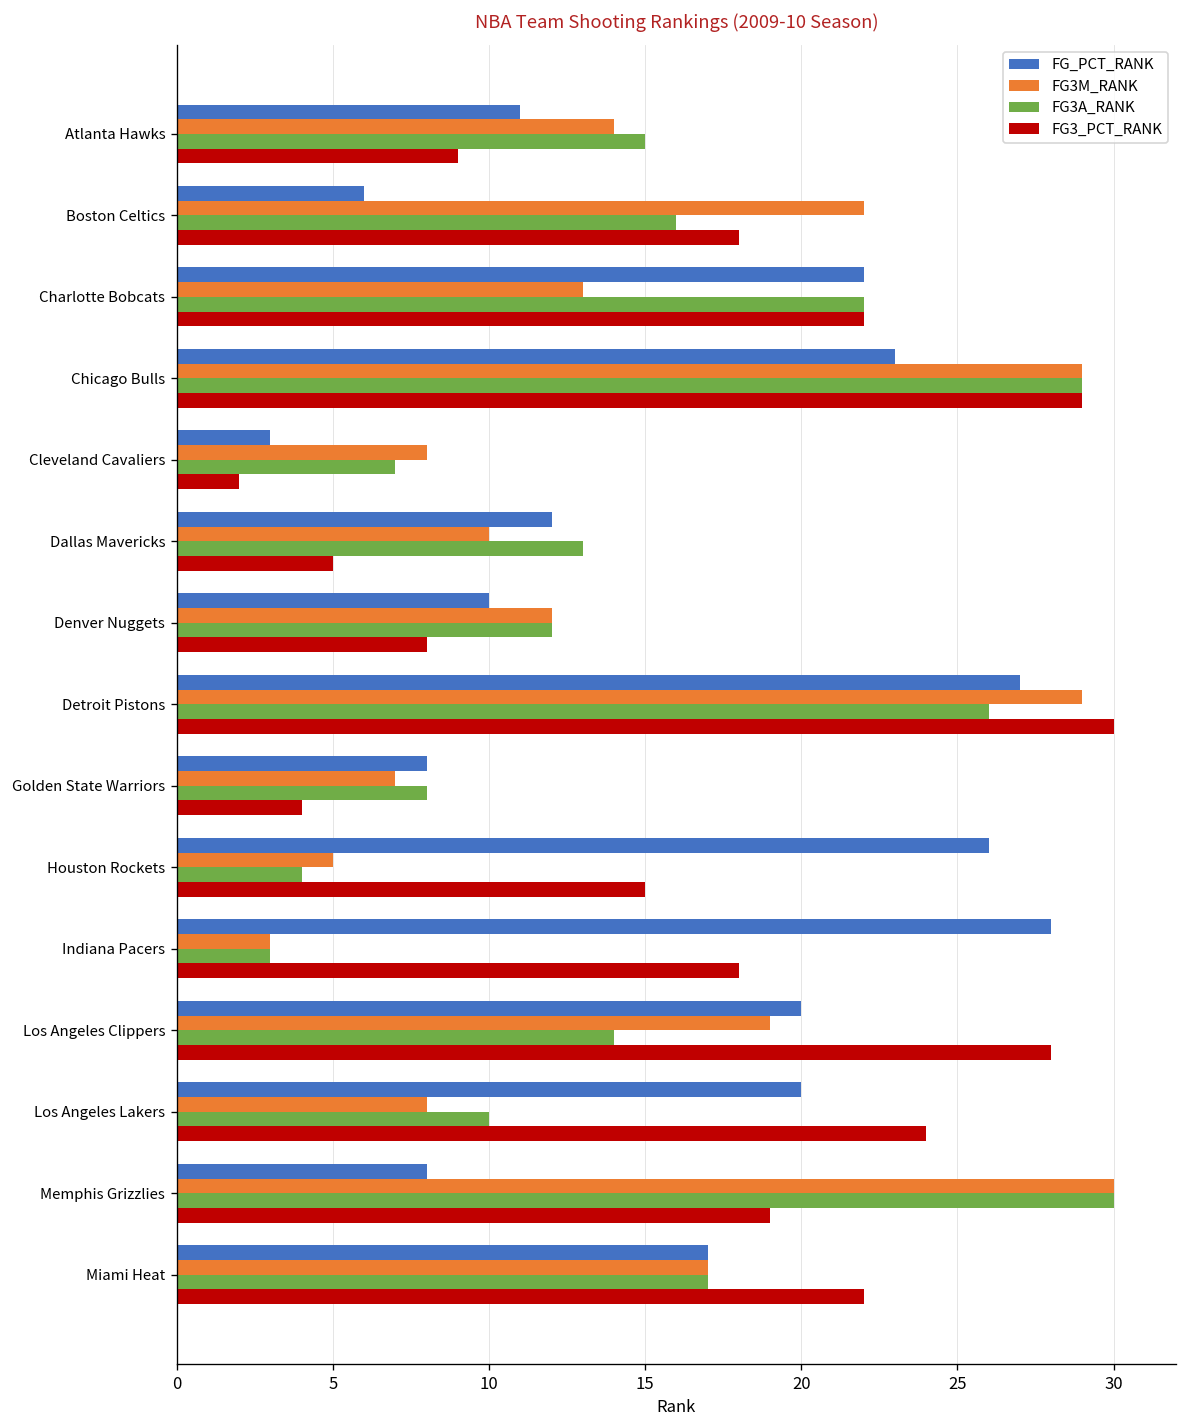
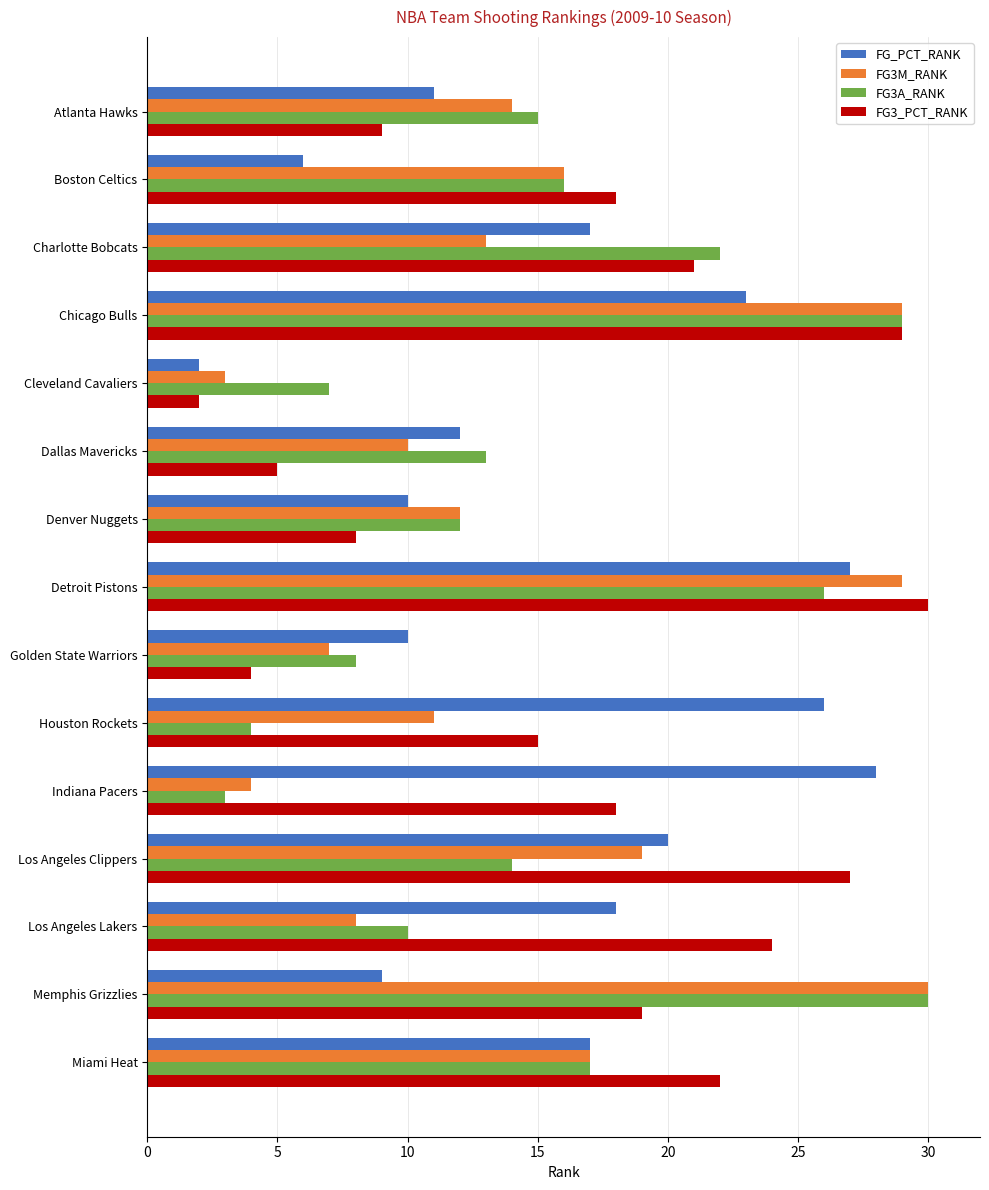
  {
    "FG_PCT_RANK": {
      "Atlanta Hawks": 11,
      "Boston Celtics": 6,
-     "Charlotte Bobcats": 22,
+     "Charlotte Bobcats": 17,
      "Chicago Bulls": 23,
-     "Cleveland Cavaliers": 3,
+     "Cleveland Cavaliers": 2,
      "Dallas Mavericks": 12,
      "Denver Nuggets": 10,
      "Detroit Pistons": 27,
-     "Golden State Warriors": 8,
+     "Golden State Warriors": 10,
      "Houston Rockets": 26,
      "Indiana Pacers": 28,
      "Los Angeles Clippers": 20,
-     "Los Angeles Lakers": 20,
-     "Memphis Grizzlies": 8,
+     "Los Angeles Lakers": 18,
+     "Memphis Grizzlies": 9,
      "Miami Heat": 17
    },
    "FG3M_RANK": {
      "Atlanta Hawks": 14,
-     "Boston Celtics": 22,
+     "Boston Celtics": 16,
      "Charlotte Bobcats": 13,
      "Chicago Bulls": 29,
-     "Cleveland Cavaliers": 8,
+     "Cleveland Cavaliers": 3,
      "Dallas Mavericks": 10,
      "Denver Nuggets": 12,
      "Detroit Pistons": 29,
      "Golden State Warriors": 7,
-     "Houston Rockets": 5,
-     "Indiana Pacers": 3,
+     "Houston Rockets": 11,
+     "Indiana Pacers": 4,
      "Los Angeles Clippers": 19,
      "Los Angeles Lakers": 8,
      "Memphis Grizzlies": 30,
      "Miami Heat": 17
    },
    "FG3A_RANK": {
      "Atlanta Hawks": 15,
      "Boston Celtics": 16,
      "Charlotte Bobcats": 22,
      "Chicago Bulls": 29,
      "Cleveland Cavaliers": 7,
      "Dallas Mavericks": 13,
      "Denver Nuggets": 12,
      "Detroit Pistons": 26,
      "Golden State Warriors": 8,
      "Houston Rockets": 4,
      "Indiana Pacers": 3,
      "Los Angeles Clippers": 14,
      "Los Angeles Lakers": 10,
      "Memphis Grizzlies": 30,
      "Miami Heat": 17
    },
    "FG3_PCT_RANK": {
      "Atlanta Hawks": 9,
      "Boston Celtics": 18,
-     "Charlotte Bobcats": 22,
+     "Charlotte Bobcats": 21,
      "Chicago Bulls": 29,
      "Cleveland Cavaliers": 2,
      "Dallas Mavericks": 5,
      "Denver Nuggets": 8,
      "Detroit Pistons": 30,
      "Golden State Warriors": 4,
      "Houston Rockets": 15,
      "Indiana Pacers": 18,
-     "Los Angeles Clippers": 28,
+     "Los Angeles Clippers": 27,
      "Los Angeles Lakers": 24,
      "Memphis Grizzlies": 19,
      "Miami Heat": 22
    }
  }
